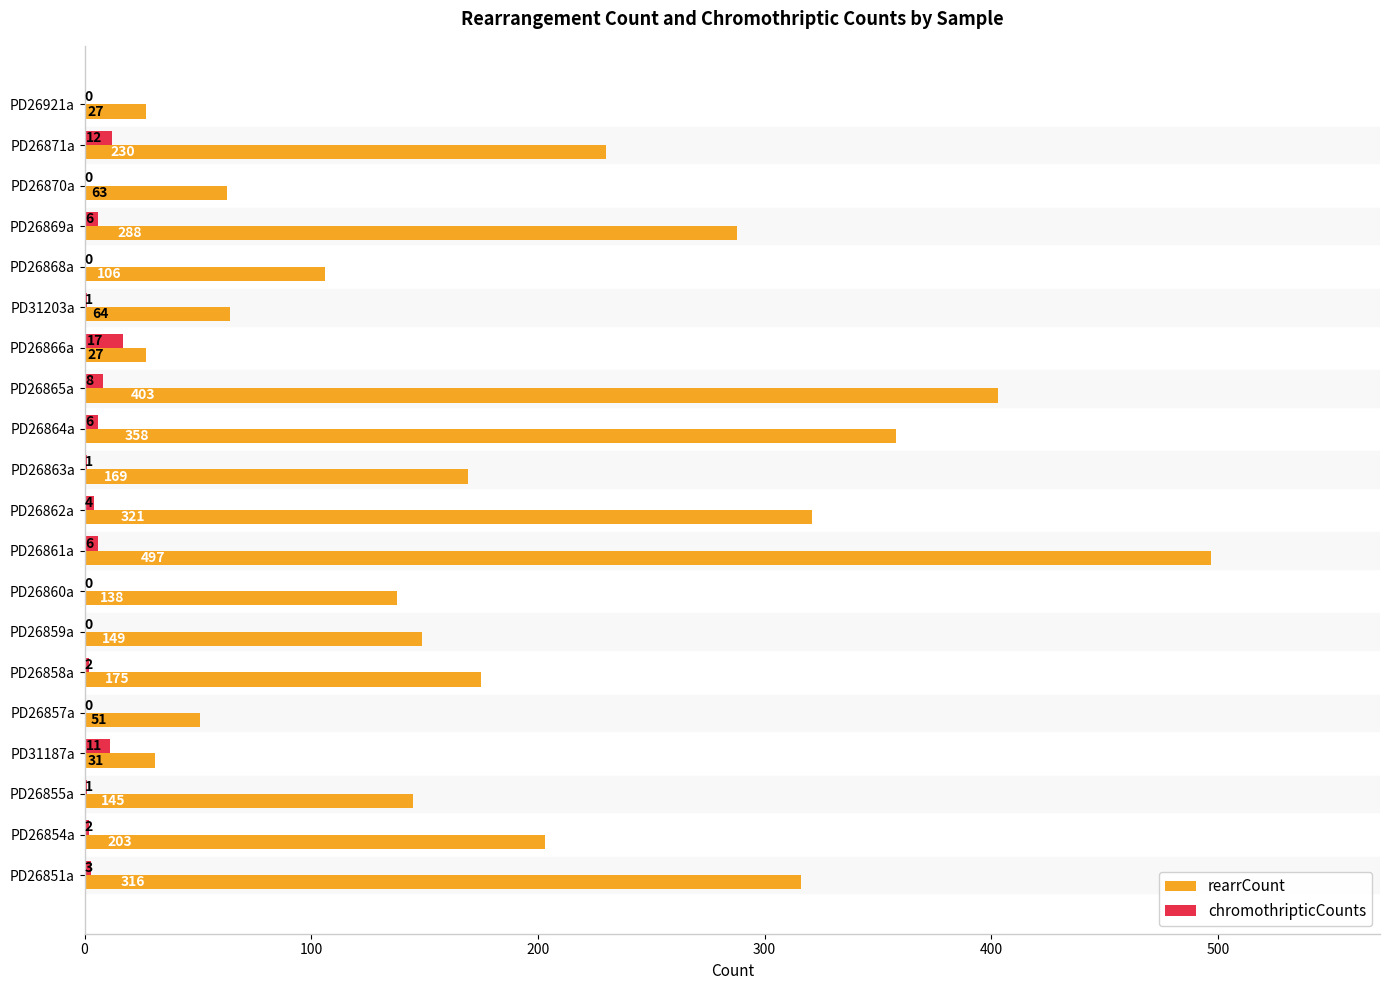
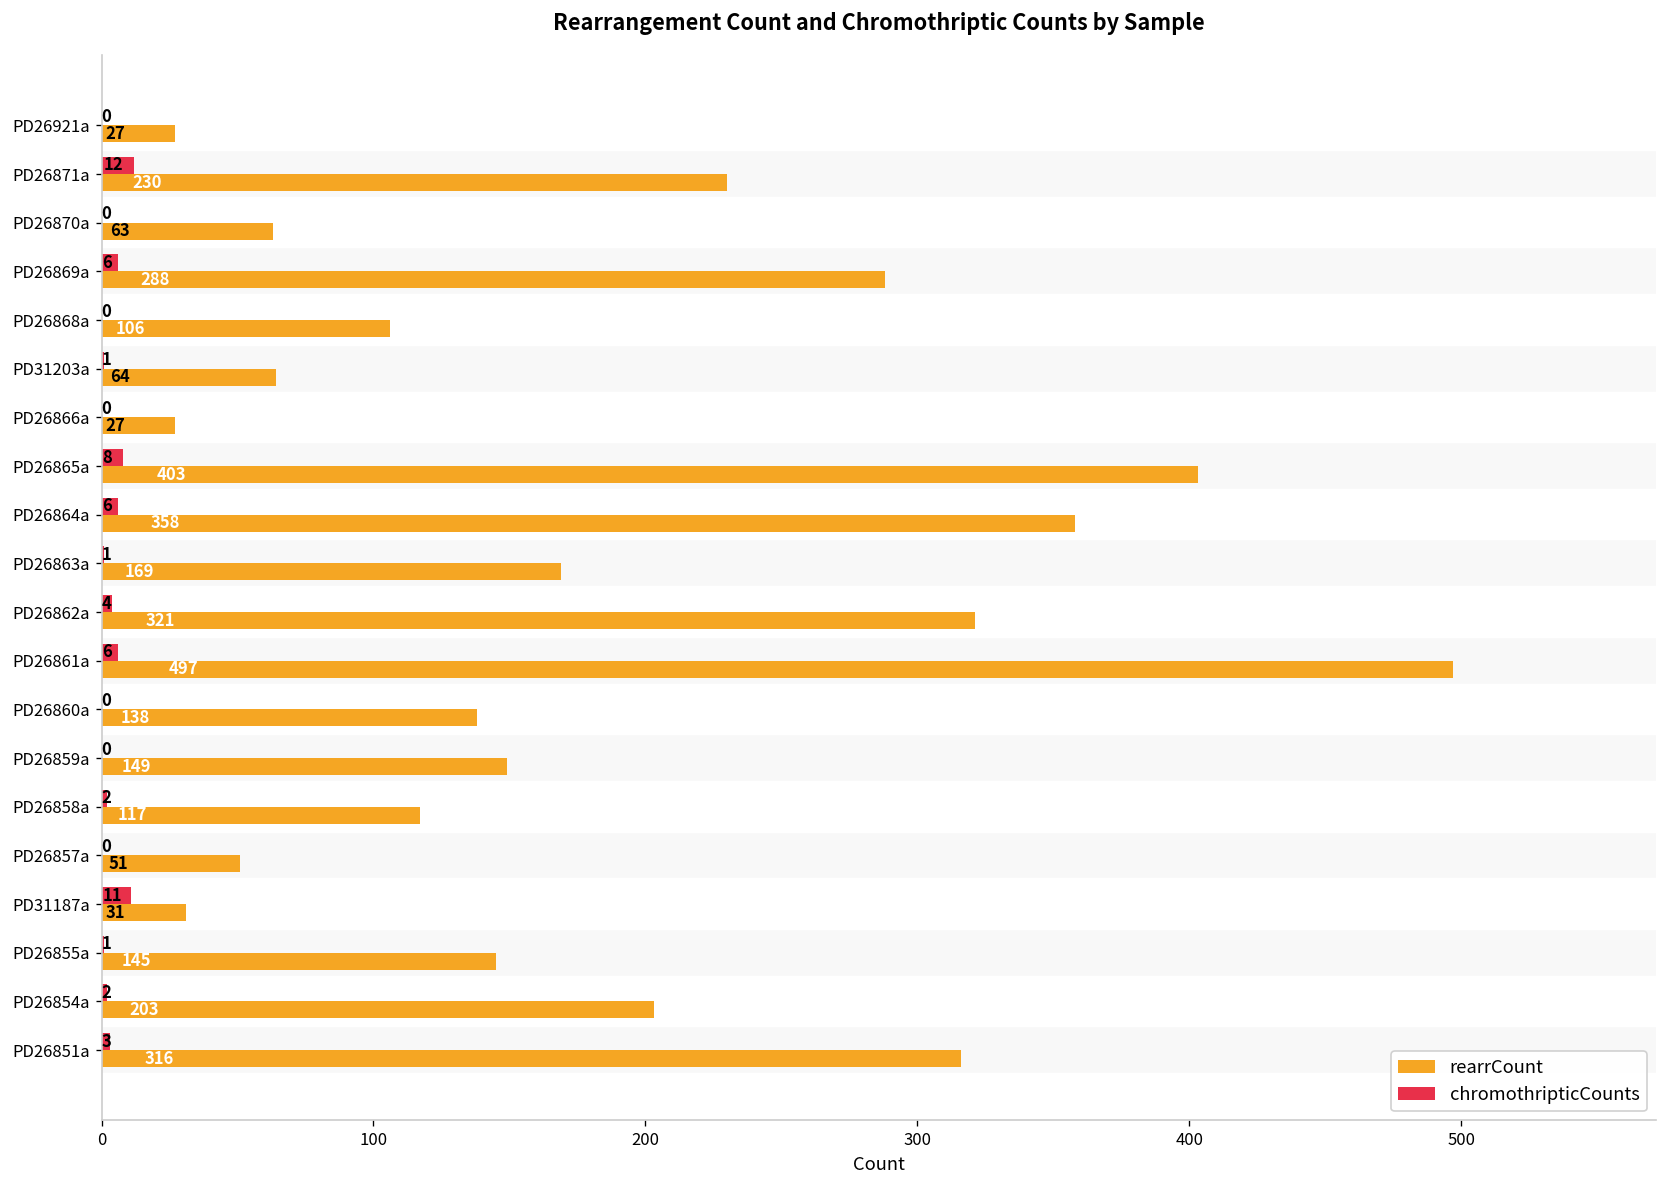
  {
    "rearrCount": {
      "PD26921a": 27,
      "PD26871a": 230,
      "PD26870a": 63,
      "PD26869a": 288,
      "PD26868a": 106,
      "PD31203a": 64,
      "PD26866a": 27,
      "PD26865a": 403,
      "PD26864a": 358,
      "PD26863a": 169,
      "PD26862a": 321,
      "PD26861a": 497,
      "PD26860a": 138,
      "PD26859a": 149,
-     "PD26858a": 175,
+     "PD26858a": 117,
      "PD26857a": 51,
      "PD31187a": 31,
      "PD26855a": 145,
      "PD26854a": 203,
      "PD26851a": 316
    },
    "chromothripticCounts": {
      "PD26921a": 0,
      "PD26871a": 12,
      "PD26870a": 0,
      "PD26869a": 6,
      "PD26868a": 0,
      "PD31203a": 1,
-     "PD26866a": 17,
+     "PD26866a": 0,
      "PD26865a": 8,
      "PD26864a": 6,
      "PD26863a": 1,
      "PD26862a": 4,
      "PD26861a": 6,
      "PD26860a": 0,
      "PD26859a": 0,
      "PD26858a": 2,
      "PD26857a": 0,
      "PD31187a": 11,
      "PD26855a": 1,
      "PD26854a": 2,
      "PD26851a": 3
    }
  }
